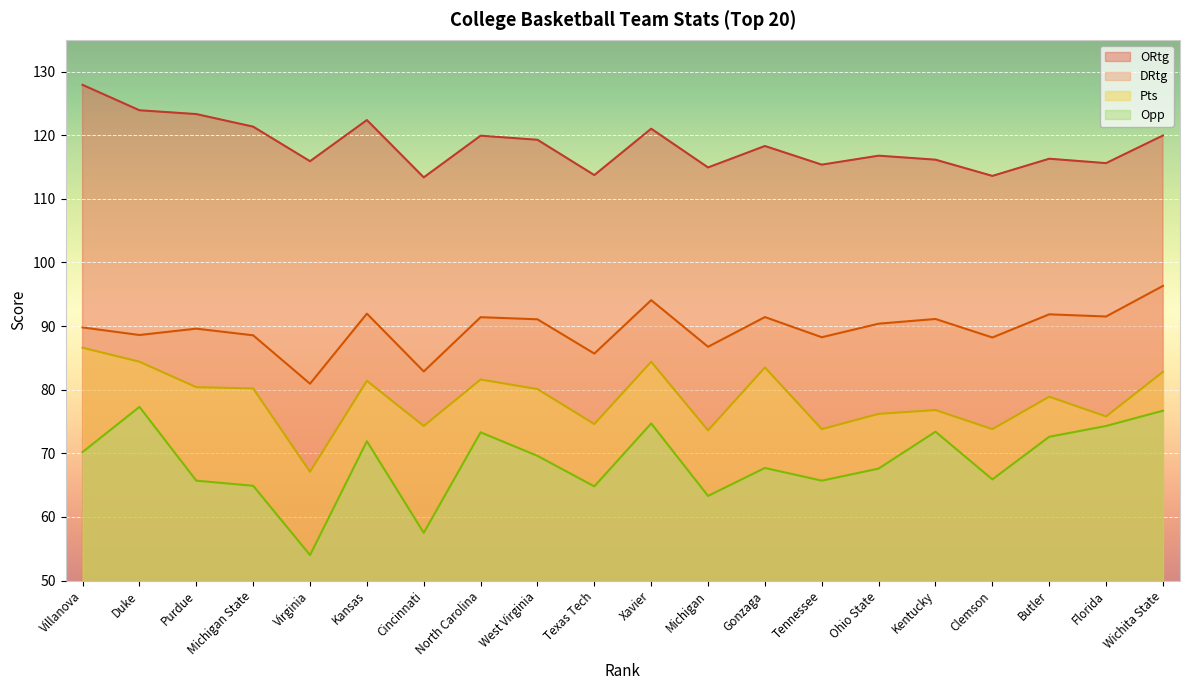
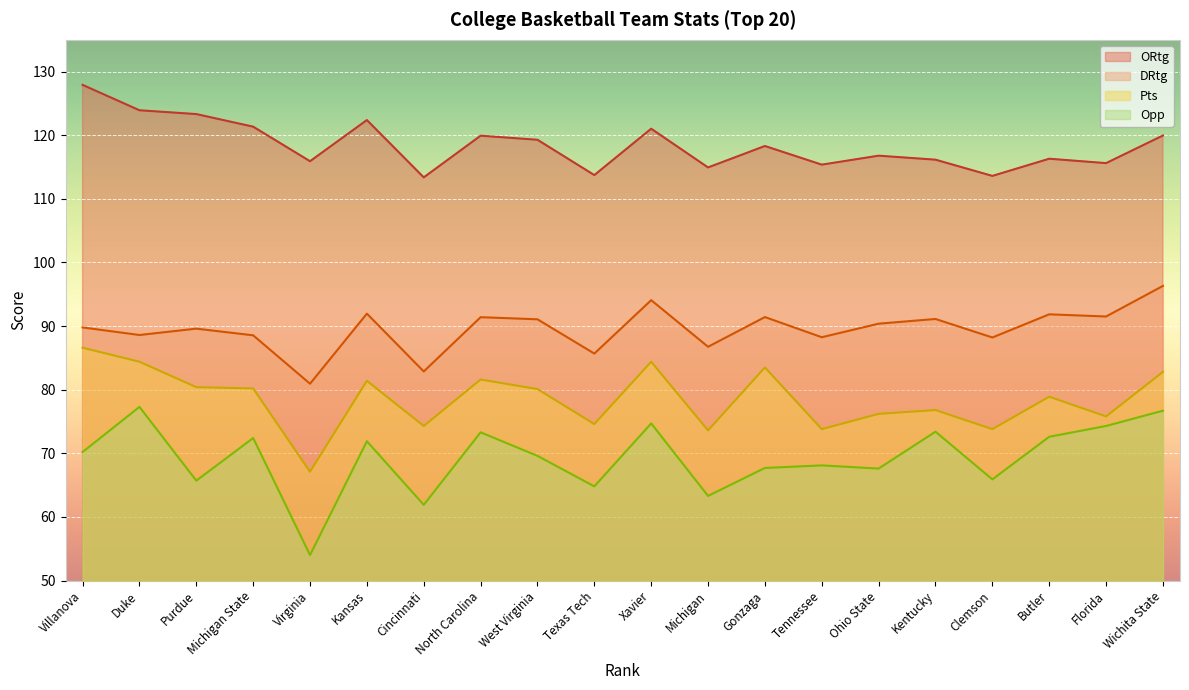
  {
    "Opp": {
      "Villanova": 70,
      "Duke": 77,
      "Purdue": 66,
-     "Michigan State": 65,
+     "Michigan State": 72,
      "Virginia": 54,
      "Kansas": 72,
-     "Cincinnati": 58,
+     "Cincinnati": 62,
      "North Carolina": 73,
      "West Virginia": 70,
      "Texas Tech": 65,
      "Xavier": 75,
      "Michigan": 63,
      "Gonzaga": 68,
-     "Tennessee": 66,
+     "Tennessee": 68,
      "Ohio State": 68,
      "Kentucky": 73,
      "Clemson": 66,
      "Butler": 73,
      "Florida": 74,
      "Wichita State": 77
    }
  }
